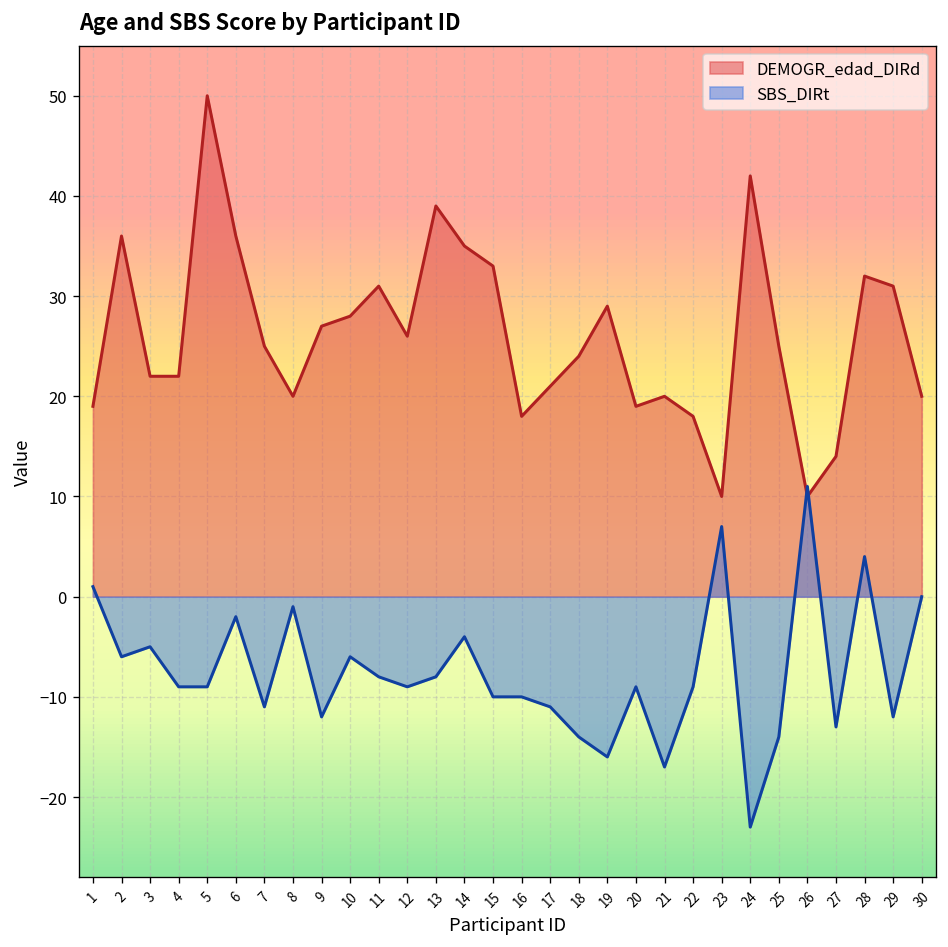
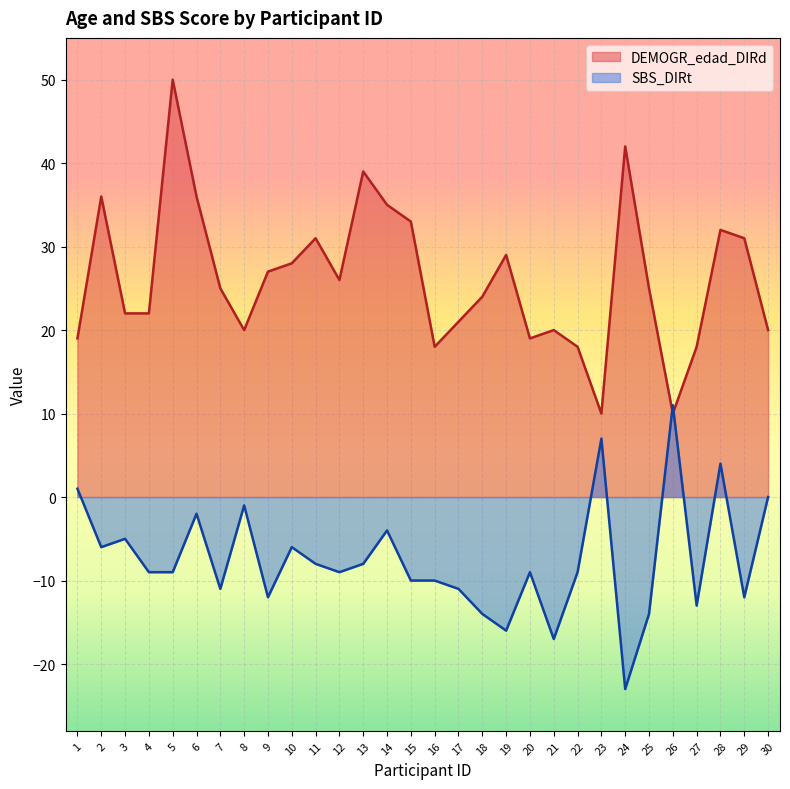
  {
    "DEMOGR_edad_DIRd": {
      "1": 19,
      "2": 36,
      "3": 22,
      "4": 22,
      "5": 50,
      "6": 36,
      "7": 25,
      "8": 20,
      "9": 27,
      "10": 28,
      "11": 31,
      "12": 26,
      "13": 39,
      "14": 35,
      "15": 33,
      "16": 18,
      "17": 21,
      "18": 24,
      "19": 29,
      "20": 19,
      "21": 20,
      "22": 18,
      "23": 10,
      "24": 42,
      "25": 25,
      "26": 10,
-     "27": 14,
+     "27": 18,
      "28": 32,
      "29": 31,
      "30": 20
    }
  }
